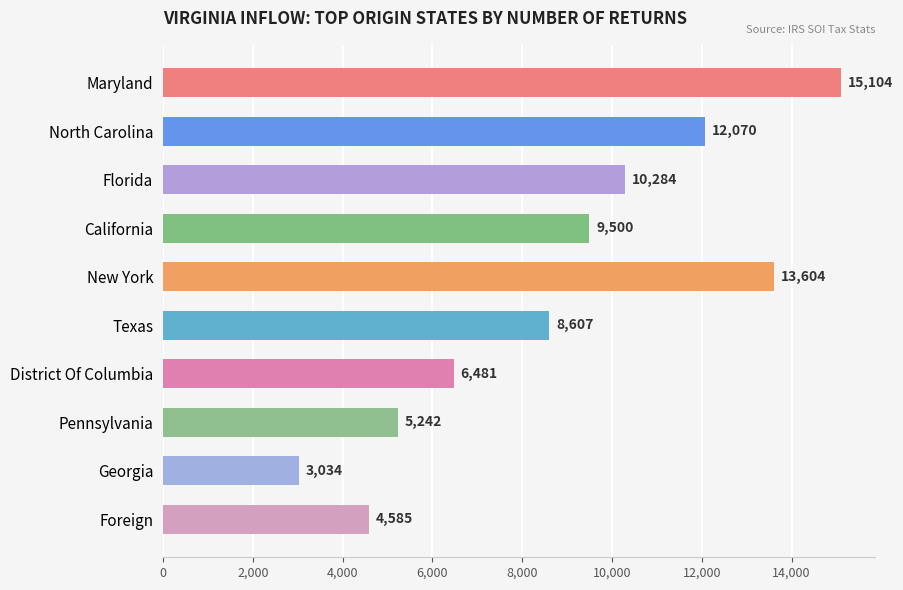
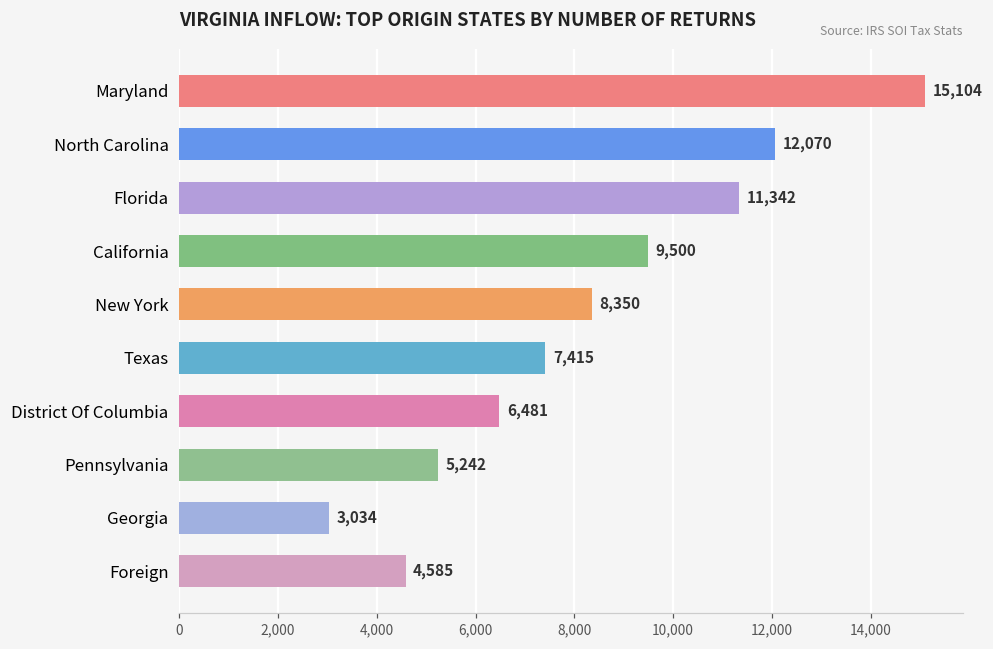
  {
    "Maryland": "15,104",
    "North Carolina": "12,070",
-   "Florida": "10,284",
+   "Florida": "11,342",
    "California": "9,500",
-   "New York": "13,604",
-   "Texas": "8,607",
+   "New York": "8,350",
+   "Texas": "7,415",
    "District Of Columbia": "6,481",
    "Pennsylvania": "5,242",
    "Georgia": "3,034",
    "Foreign": "4,585"
  }
